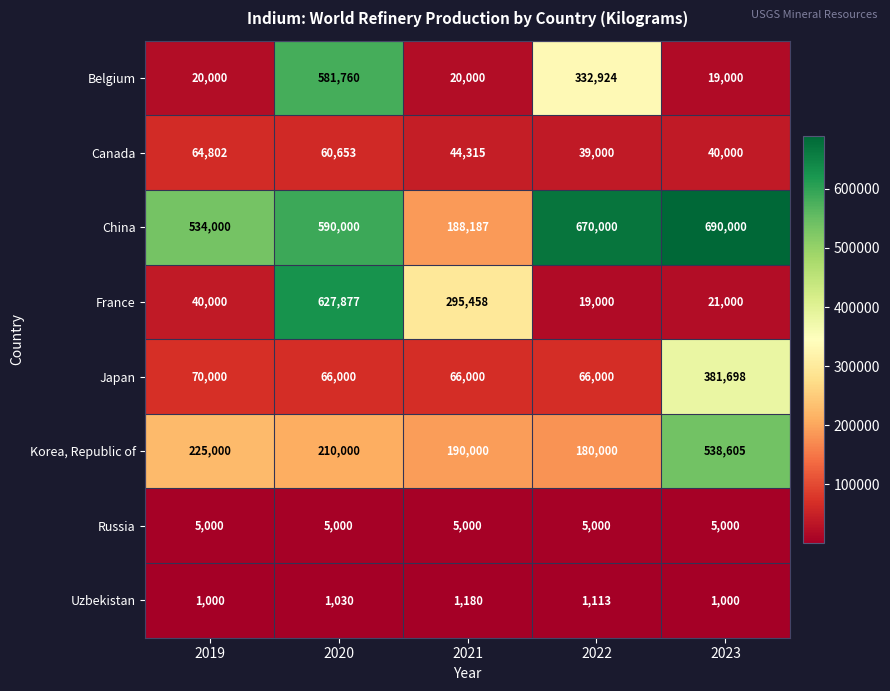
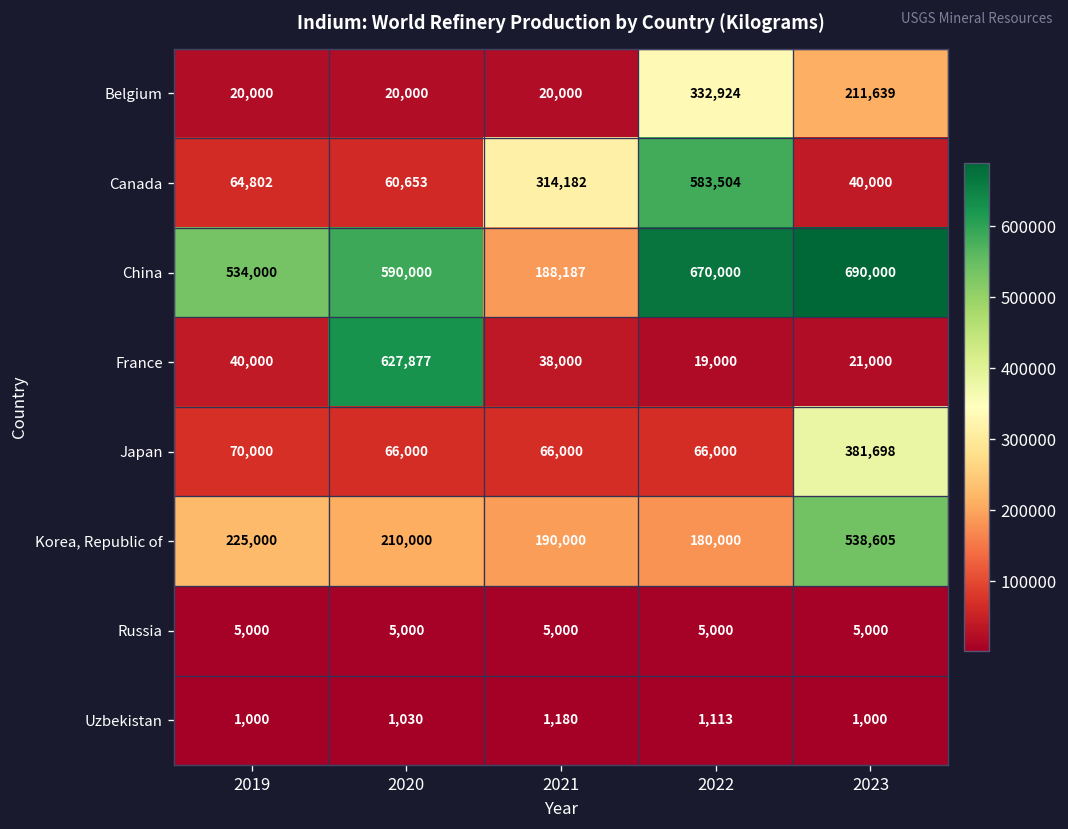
  {
    "Belgium": {
      "2019": "20,000",
-     "2020": "581,760",
+     "2020": "20,000",
      "2021": "20,000",
      "2022": "332,924",
-     "2023": "19,000"
+     "2023": "211,639"
    },
    "Canada": {
      "2019": "64,802",
      "2020": "60,653",
-     "2021": "44,315",
-     "2022": "39,000",
+     "2021": "314,182",
+     "2022": "583,504",
      "2023": "40,000"
    },
    "China": {
      "2019": "534,000",
      "2020": "590,000",
      "2021": "188,187",
      "2022": "670,000",
      "2023": "690,000"
    },
    "France": {
      "2019": "40,000",
      "2020": "627,877",
-     "2021": "295,458",
+     "2021": "38,000",
      "2022": "19,000",
      "2023": "21,000"
    },
    "Japan": {
      "2019": "70,000",
      "2020": "66,000",
      "2021": "66,000",
      "2022": "66,000",
      "2023": "381,698"
    },
    "Korea, Republic of": {
      "2019": "225,000",
      "2020": "210,000",
      "2021": "190,000",
      "2022": "180,000",
      "2023": "538,605"
    },
    "Russia": {
      "2019": "5,000",
      "2020": "5,000",
      "2021": "5,000",
      "2022": "5,000",
      "2023": "5,000"
    },
    "Uzbekistan": {
      "2019": "1,000",
      "2020": "1,030",
      "2021": "1,180",
      "2022": "1,113",
      "2023": "1,000"
    }
  }
